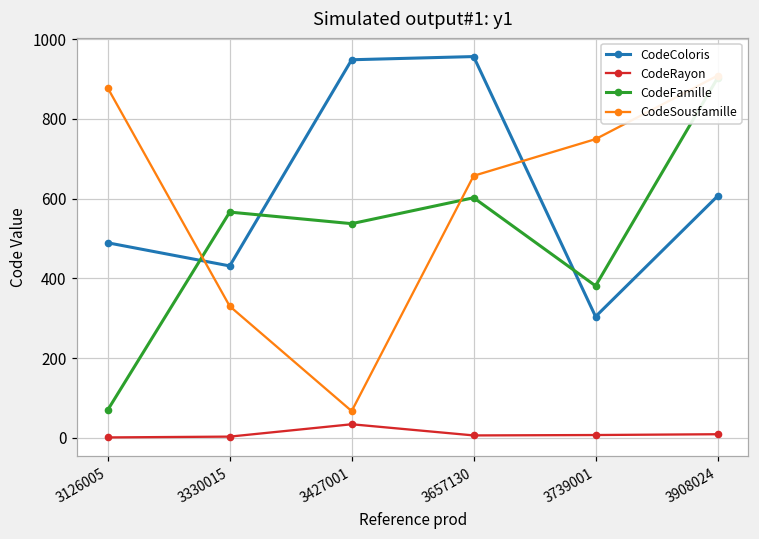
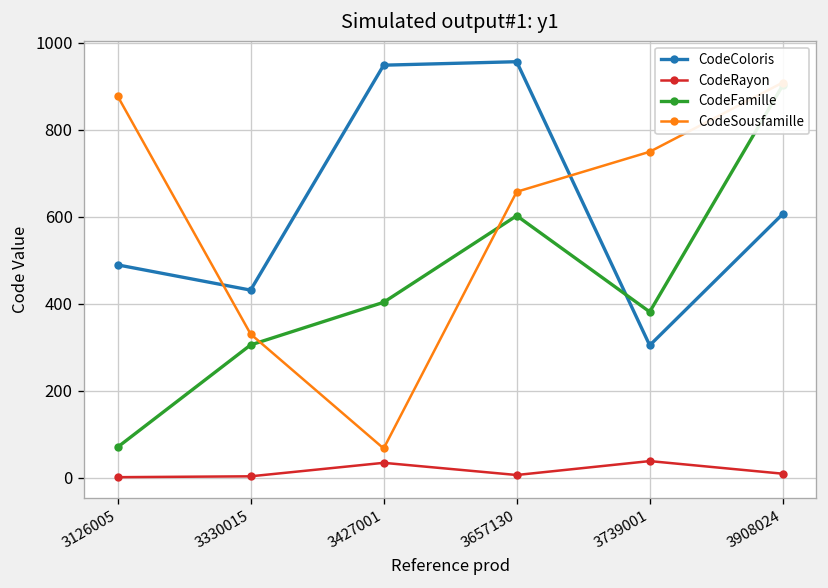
  {
    "CodeColoris": {
      "3126005": 490,
      "3330015": 430,
      "3427001": 950,
      "3657130": 960,
      "3739001": 300,
      "3908024": 610
    },
    "CodeRayon": {
      "3126005": 0,
      "3330015": 0,
      "3427001": 30,
      "3657130": 10,
-     "3739001": 10,
+     "3739001": 40,
      "3908024": 10
    },
    "CodeFamille": {
      "3126005": 70,
-     "3330015": 570,
-     "3427001": 540,
+     "3330015": 310,
+     "3427001": 400,
      "3657130": 600,
      "3739001": 380
    },
    "CodeSousfamille": {
      "3126005": 880,
      "3330015": 330,
      "3427001": 70,
      "3657130": 660,
      "3739001": 750
    }
  }
